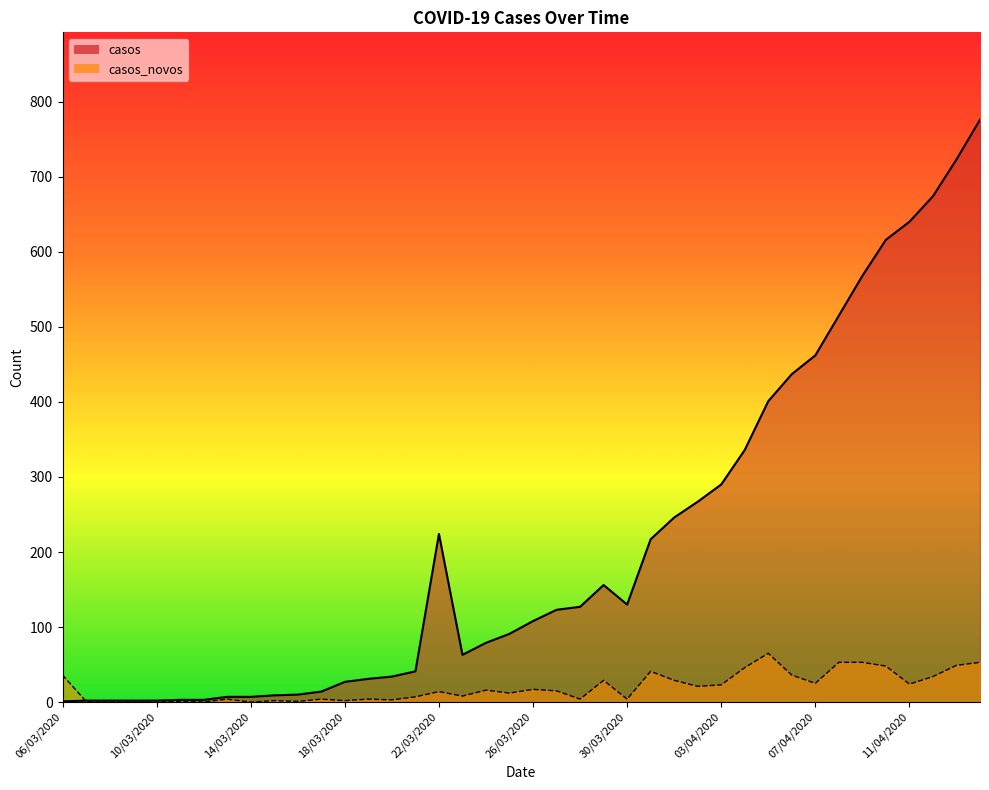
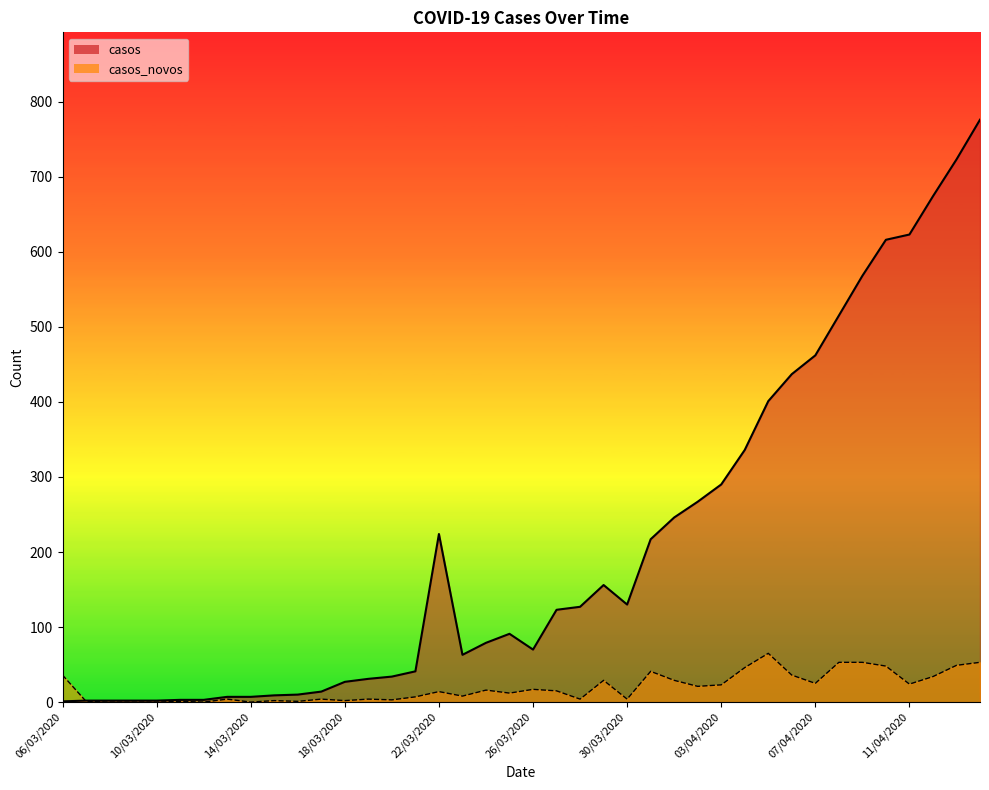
  {
    "casos": {
      "06/03/2020": 0,
      "14/03/2020": 10,
      "18/03/2020": 30,
      "22/03/2020": 220,
-     "26/03/2020": 110,
+     "26/03/2020": 70,
      "30/03/2020": 130,
      "03/04/2020": 290,
      "07/04/2020": 460,
-     "11/04/2020": 640
+     "11/04/2020": 620
    },
    "casos_novos": {
      "06/03/2020": 40,
      "14/03/2020": 0,
      "18/03/2020": 0,
      "22/03/2020": 10,
      "26/03/2020": 20,
      "30/03/2020": 0,
      "03/04/2020": 20,
      "07/04/2020": 30,
      "11/04/2020": 20
    }
  }
